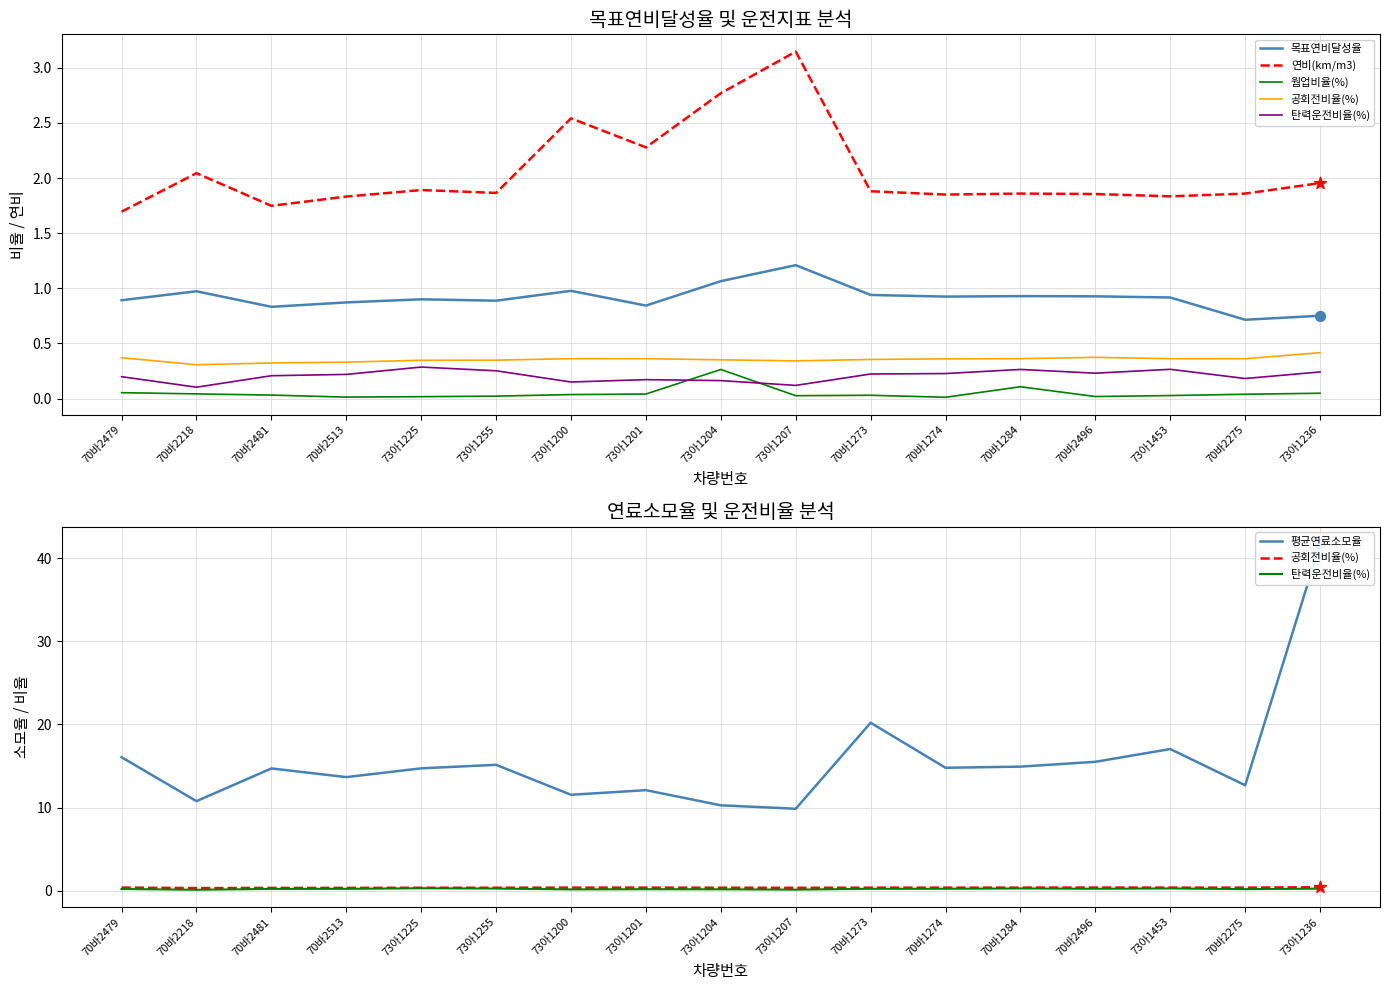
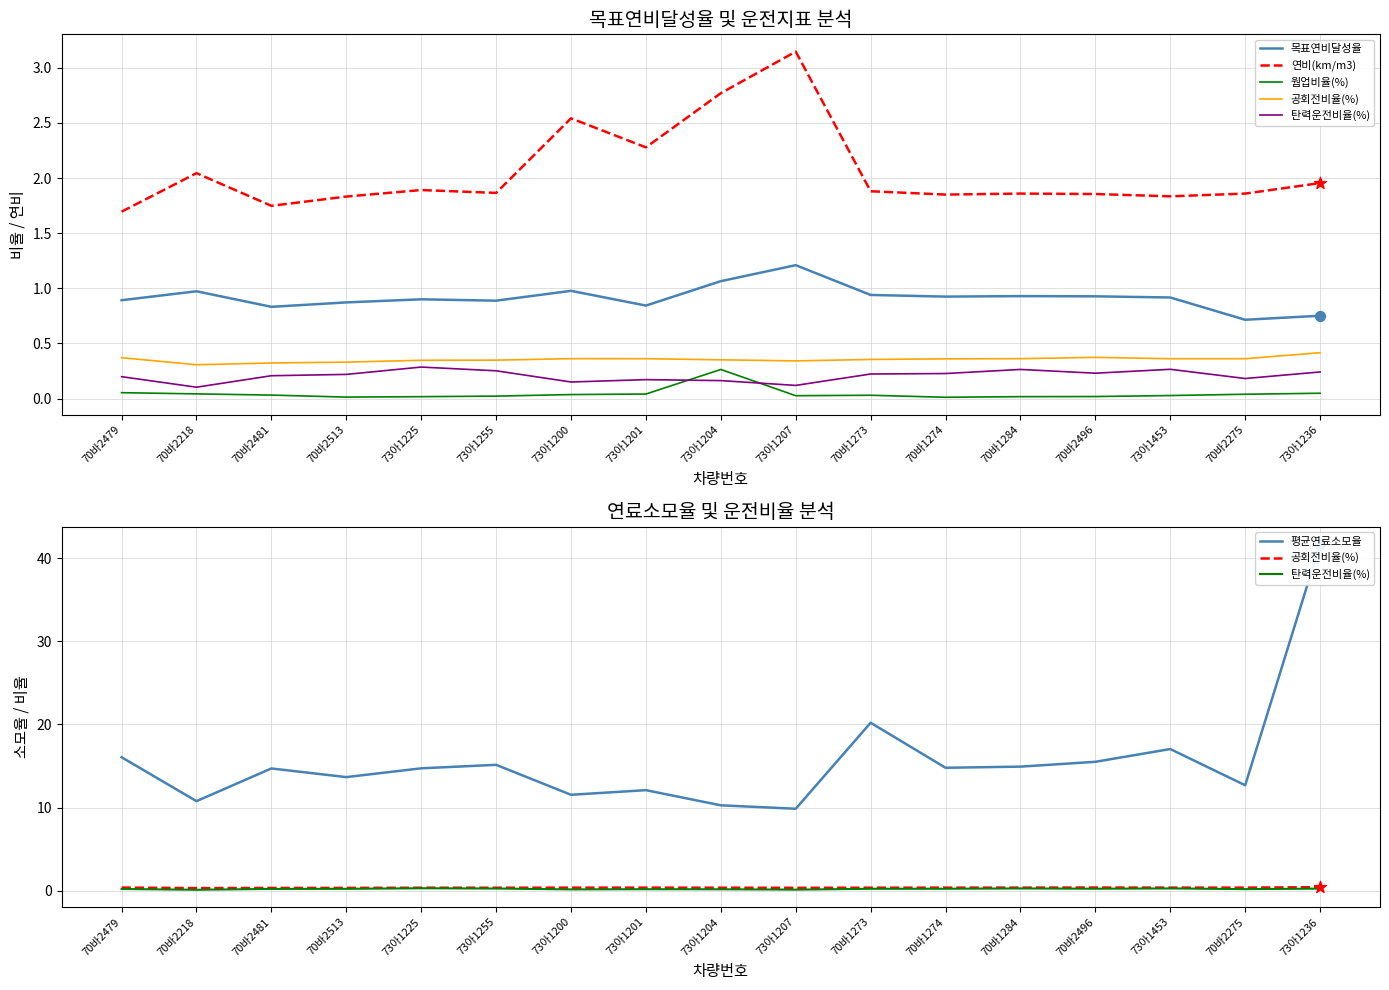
  {
    "목표연비달성율 및 운전지표 분석": {
      "웜업비율(%)": {
        "70바2479": 0.05,
        "70바2218": 0.04,
        "70바2481": 0.03,
        "70바2513": 0.01,
        "73아1225": 0.02,
        "73아1255": 0.02,
        "73아1200": 0.04,
        "73아1201": 0.04,
        "73아1204": 0.26,
        "73아1207": 0.03,
        "70바1273": 0.03,
        "70바1274": 0.01,
-       "70바1284": 0.11,
+       "70바1284": 0.02,
        "70바2496": 0.02,
        "73아1453": 0.03,
        "70바2275": 0.04,
        "73아1236": 0.05
      }
    }
  }
